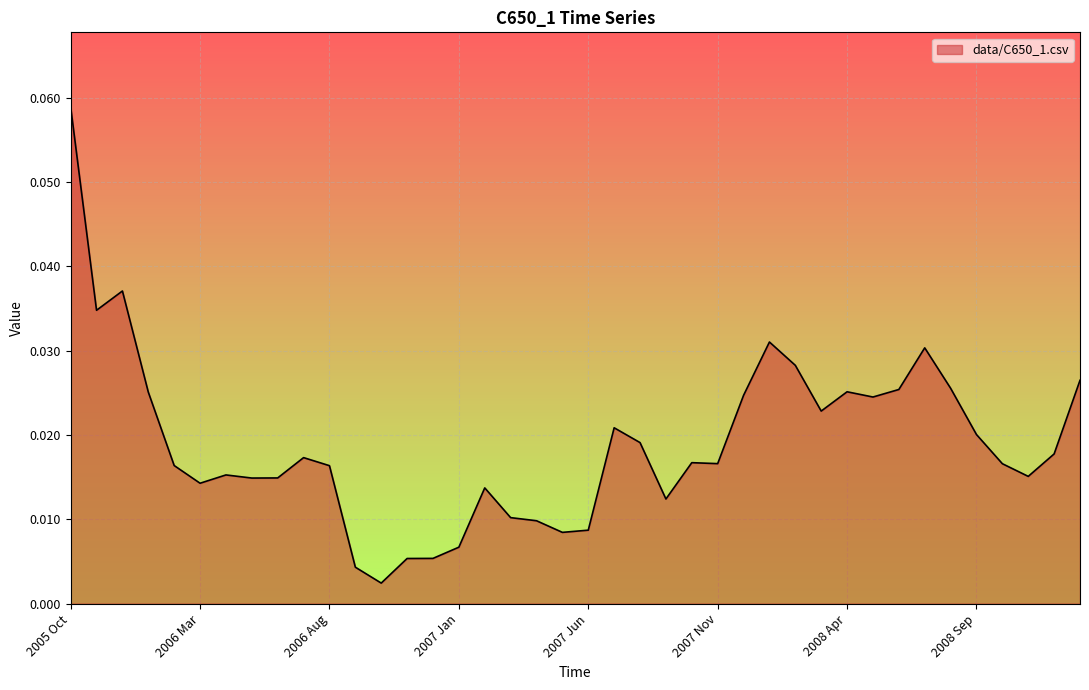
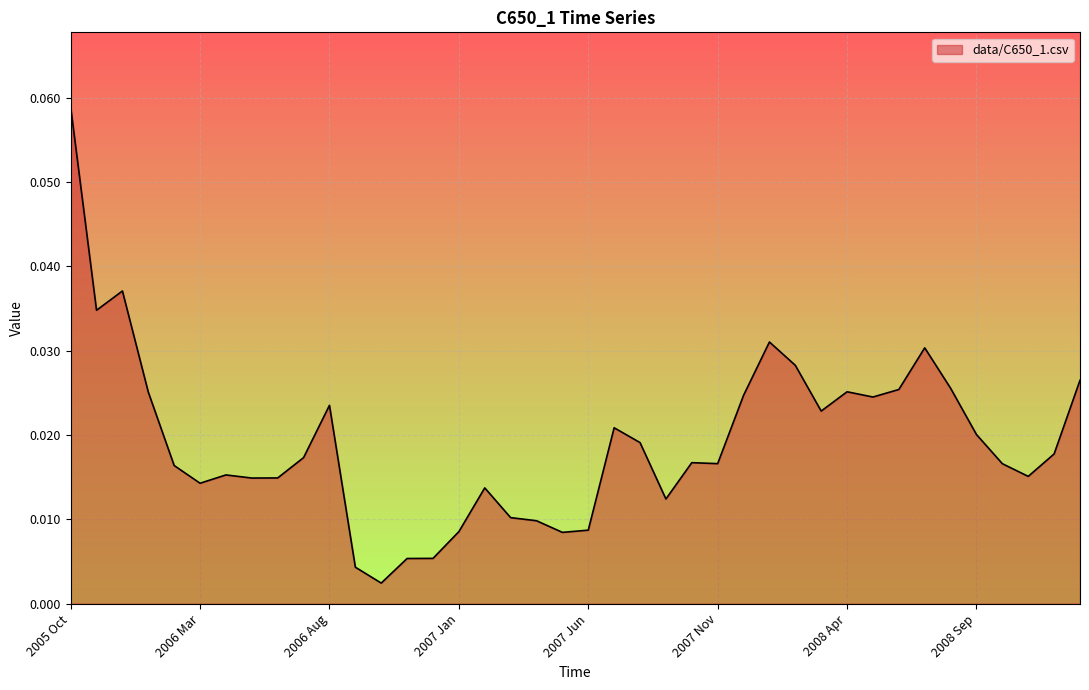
  {
    "2005 Oct": 0.059,
    "2006 Mar": 0.014,
-   "2006 Aug": 0.016,
-   "2007 Jan": 0.007,
+   "2006 Aug": 0.024,
+   "2007 Jan": 0.009,
    "2007 Jun": 0.009,
    "2007 Nov": 0.017,
    "2008 Apr": 0.025,
    "2008 Sep": 0.020
  }
